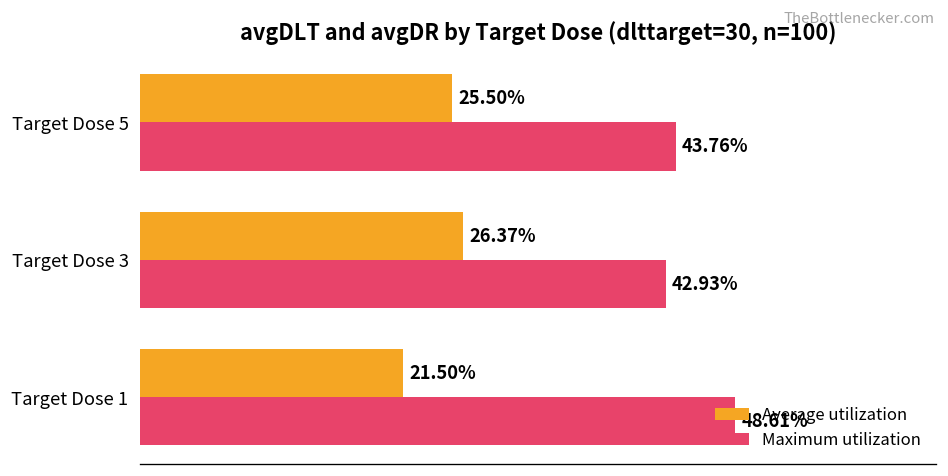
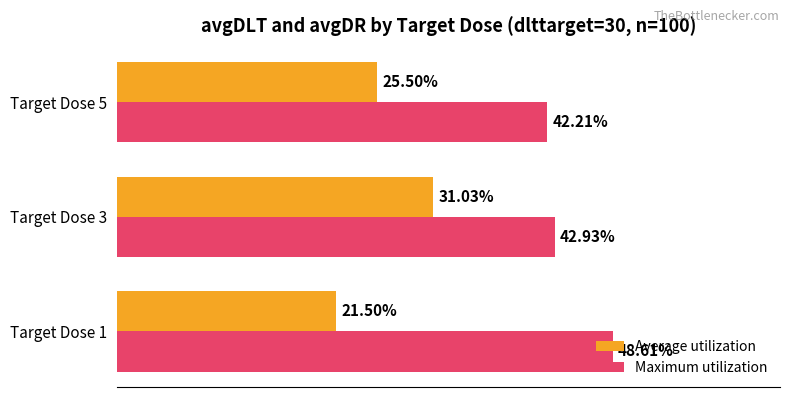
  {
    "Average utilization": {
      "Target Dose 5": "25.50%",
-     "Target Dose 3": "26.37%",
+     "Target Dose 3": "31.03%",
      "Target Dose 1": "21.50%"
    },
    "Maximum utilization": {
-     "Target Dose 5": "43.76%",
+     "Target Dose 5": "42.21%",
      "Target Dose 3": "42.93%",
      "Target Dose 1": "48.61%"
    }
  }
